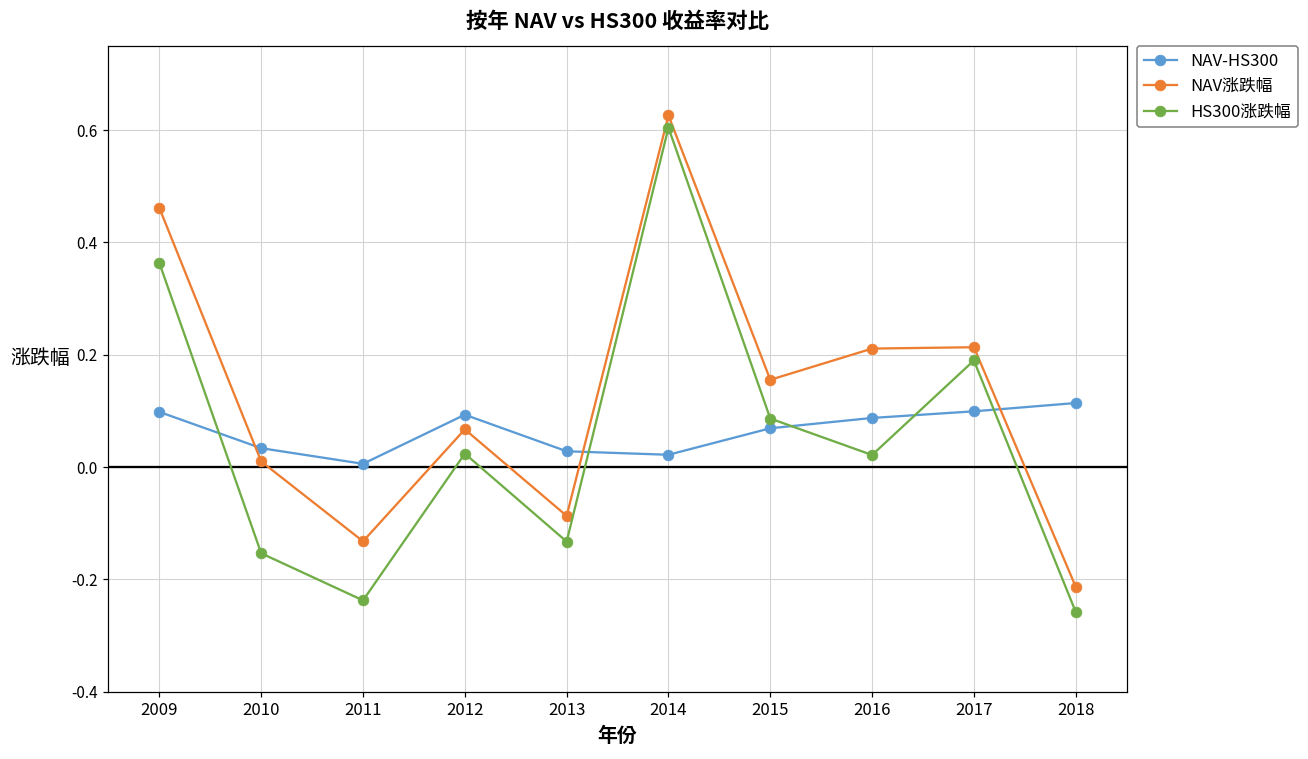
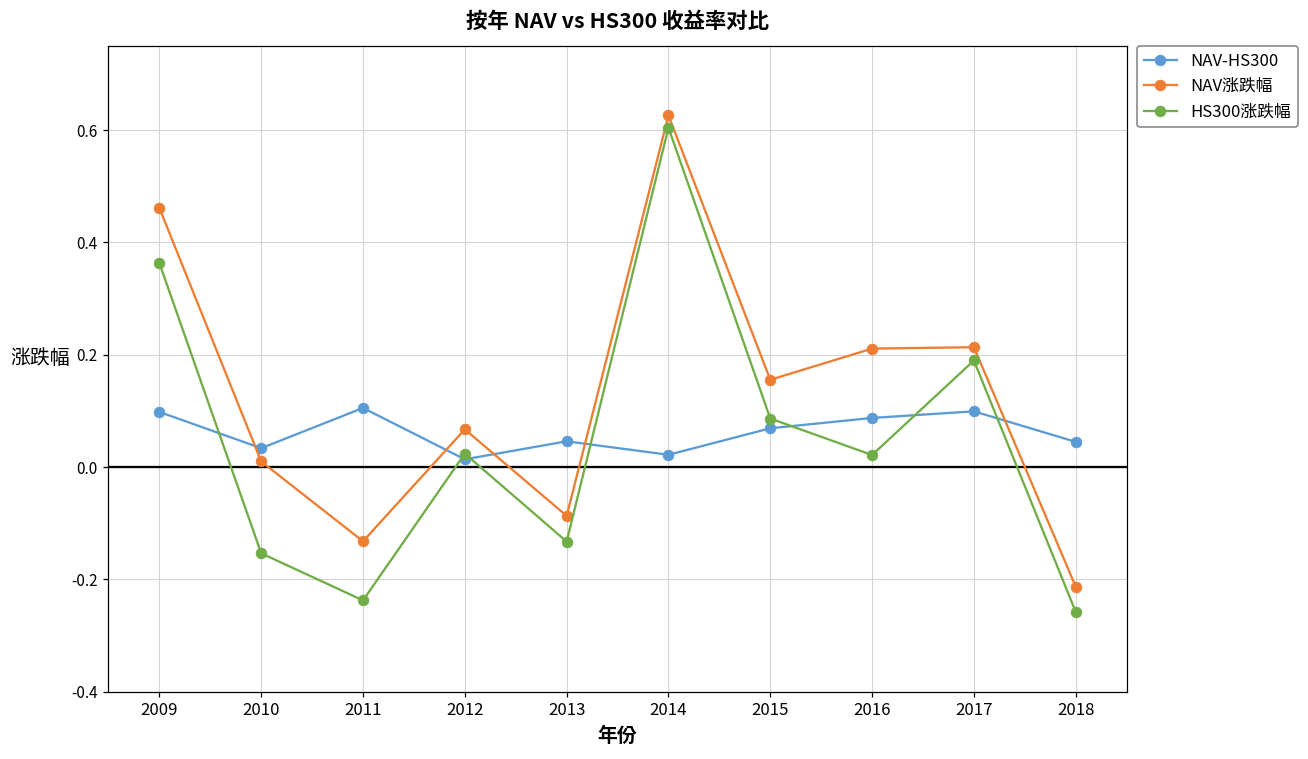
  {
    "NAV-HS300": {
      "2009": 0.10,
      "2010": 0.03,
-     "2011": 0.01,
-     "2012": 0.09,
-     "2013": 0.03,
+     "2011": 0.11,
+     "2012": 0.01,
+     "2013": 0.05,
      "2014": 0.02,
      "2015": 0.07,
      "2016": 0.09,
      "2017": 0.10,
-     "2018": 0.11
+     "2018": 0.04
    },
    "NAV涨跌幅": {
      "2009": 0.46,
      "2010": 0.01,
      "2011": -0.13,
      "2012": 0.07,
      "2013": -0.09,
      "2014": 0.63,
      "2015": 0.16,
      "2016": 0.21,
      "2017": 0.21,
      "2018": -0.21
    },
    "HS300涨跌幅": {
      "2009": 0.36,
      "2010": -0.15,
      "2011": -0.24,
      "2012": 0.02,
      "2013": -0.13,
      "2014": 0.60,
      "2015": 0.09,
      "2016": 0.02,
      "2017": 0.19,
      "2018": -0.26
    }
  }
